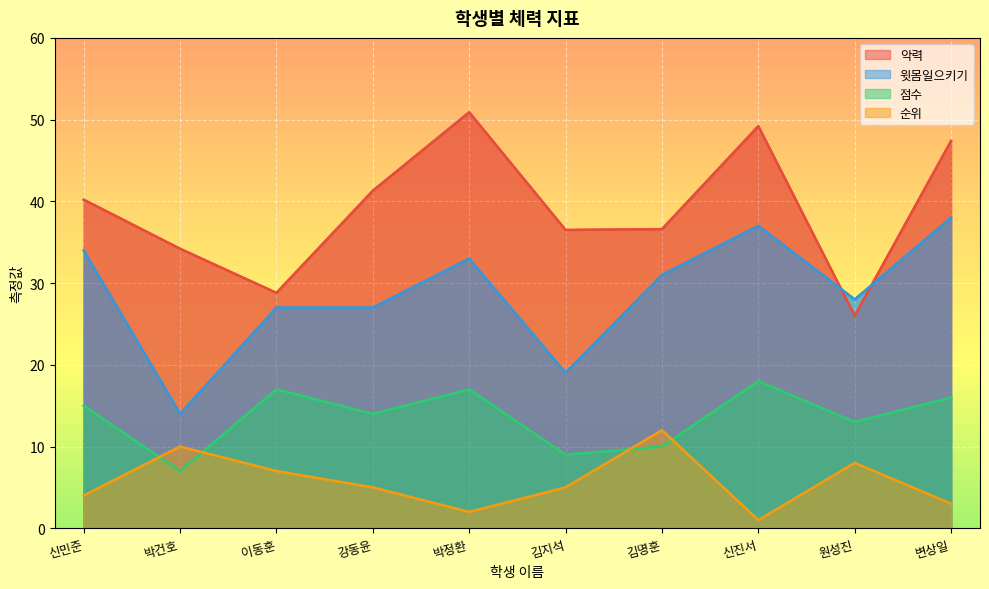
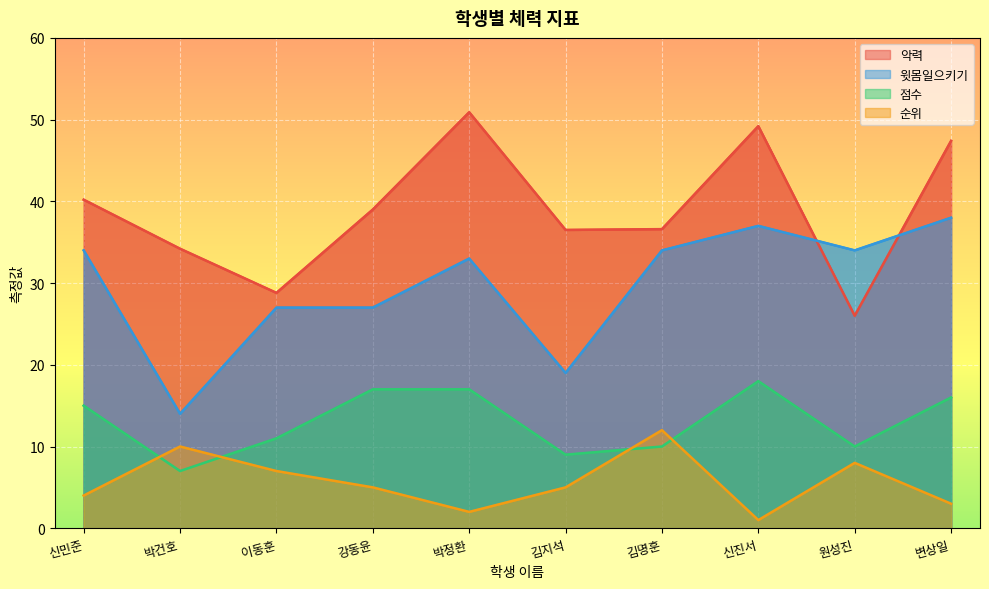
  {
    "악력": {
      "신민준": 40,
      "박건호": 34,
      "이동훈": 29,
-     "강동윤": 41,
+     "강동윤": 39,
      "박정환": 51,
      "김지석": 37,
      "김명훈": 37,
      "신진서": 49,
      "원성진": 26,
      "변상일": 47
    },
    "윗몸일으키기": {
      "신민준": 34,
      "박건호": 14,
      "이동훈": 27,
      "강동윤": 27,
      "박정환": 33,
      "김지석": 19,
-     "김명훈": 31,
+     "김명훈": 34,
      "신진서": 37,
-     "원성진": 28,
+     "원성진": 34,
      "변상일": 38
    },
    "점수": {
      "신민준": 15,
      "박건호": 7,
-     "이동훈": 17,
-     "강동윤": 14,
+     "이동훈": 11,
+     "강동윤": 17,
      "박정환": 17,
      "김지석": 9,
      "김명훈": 10,
      "신진서": 18,
-     "원성진": 13,
+     "원성진": 10,
      "변상일": 16
    },
    "순위": {
      "신민준": 4,
      "박건호": 10,
      "이동훈": 7,
      "강동윤": 5,
      "박정환": 2,
      "김지석": 5,
      "김명훈": 12,
      "신진서": 1,
      "원성진": 8,
      "변상일": 3
    }
  }
